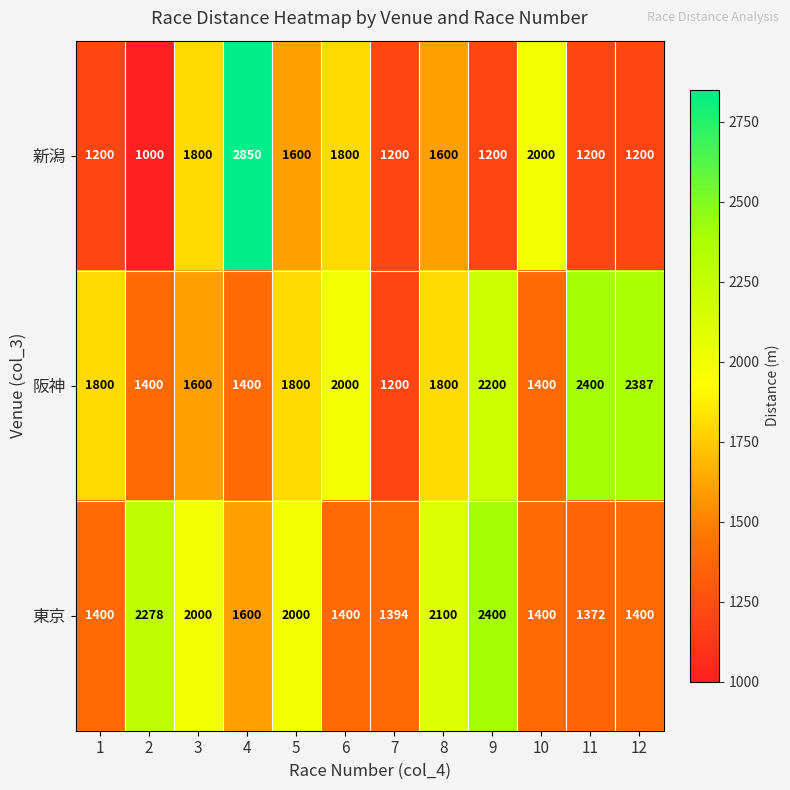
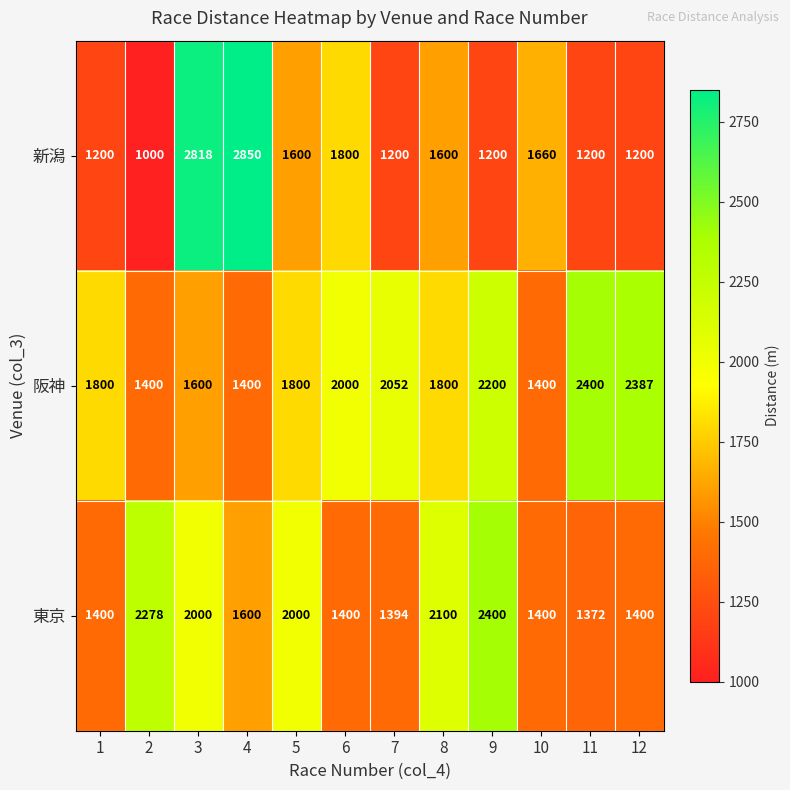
  {
    "新潟": {
      "1": 1200,
      "2": 1000,
-     "3": 1800,
+     "3": 2818,
      "4": 2850,
      "5": 1600,
      "6": 1800,
      "7": 1200,
      "8": 1600,
      "9": 1200,
-     "10": 2000,
+     "10": 1660,
      "11": 1200,
      "12": 1200
    },
    "阪神": {
      "1": 1800,
      "2": 1400,
      "3": 1600,
      "4": 1400,
      "5": 1800,
      "6": 2000,
-     "7": 1200,
+     "7": 2052,
      "8": 1800,
      "9": 2200,
      "10": 1400,
      "11": 2400,
      "12": 2387
    },
    "東京": {
      "1": 1400,
      "2": 2278,
      "3": 2000,
      "4": 1600,
      "5": 2000,
      "6": 1400,
      "7": 1394,
      "8": 2100,
      "9": 2400,
      "10": 1400,
      "11": 1372,
      "12": 1400
    }
  }
